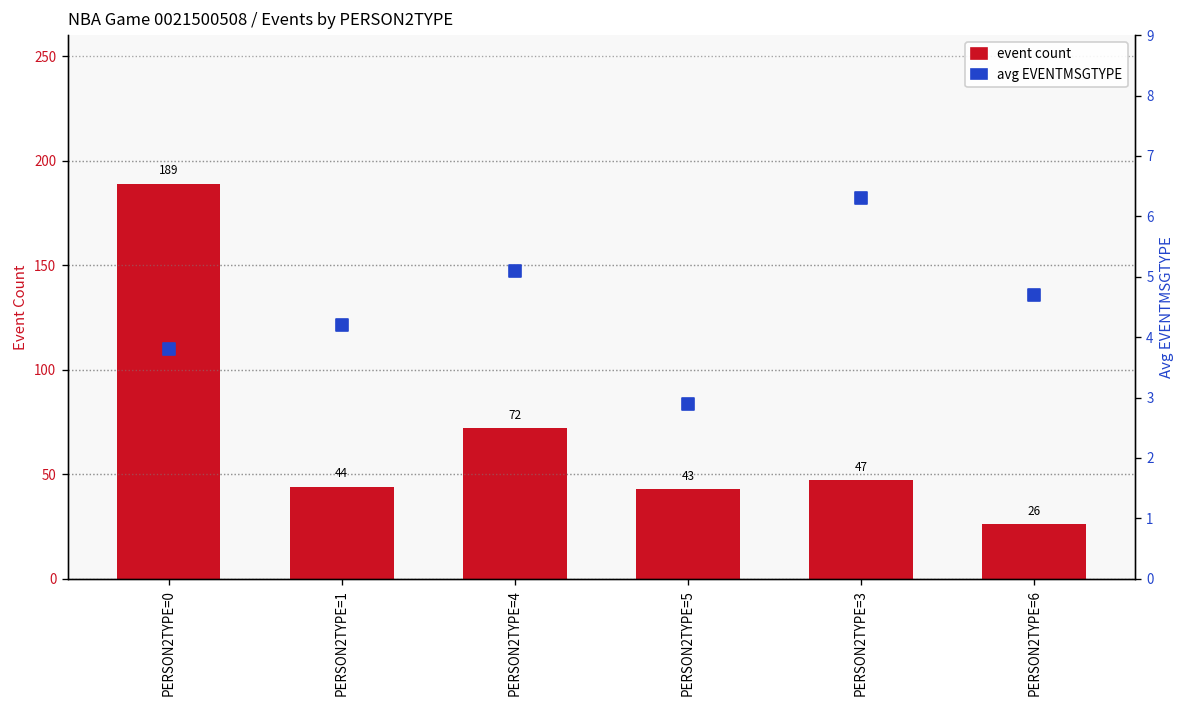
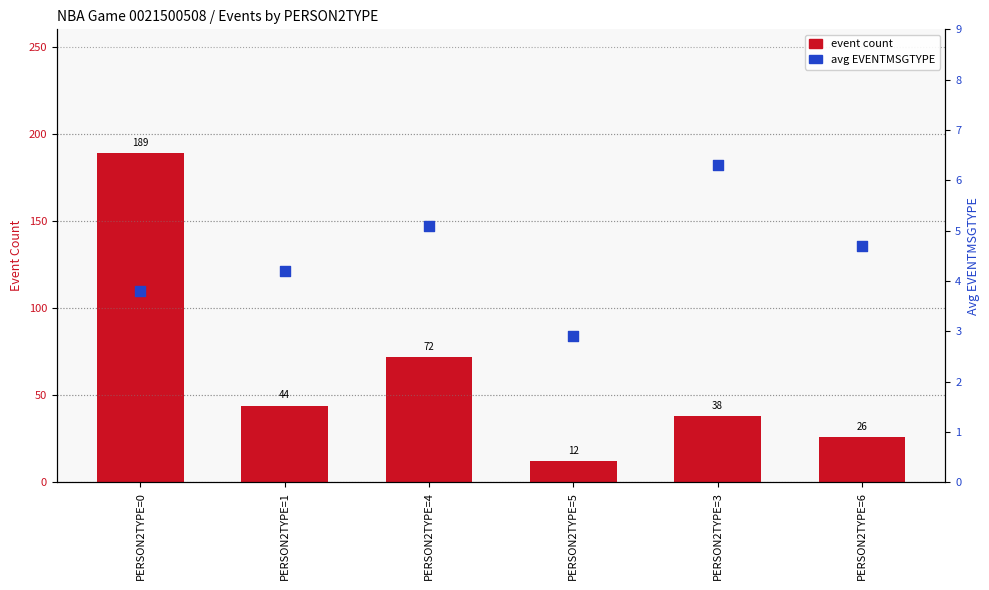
  {
    "event count": {
      "PERSON2TYPE=0": 189,
      "PERSON2TYPE=1": 44,
      "PERSON2TYPE=4": 72,
-     "PERSON2TYPE=5": 43,
-     "PERSON2TYPE=3": 47,
+     "PERSON2TYPE=5": 12,
+     "PERSON2TYPE=3": 38,
      "PERSON2TYPE=6": 26
    }
  }
